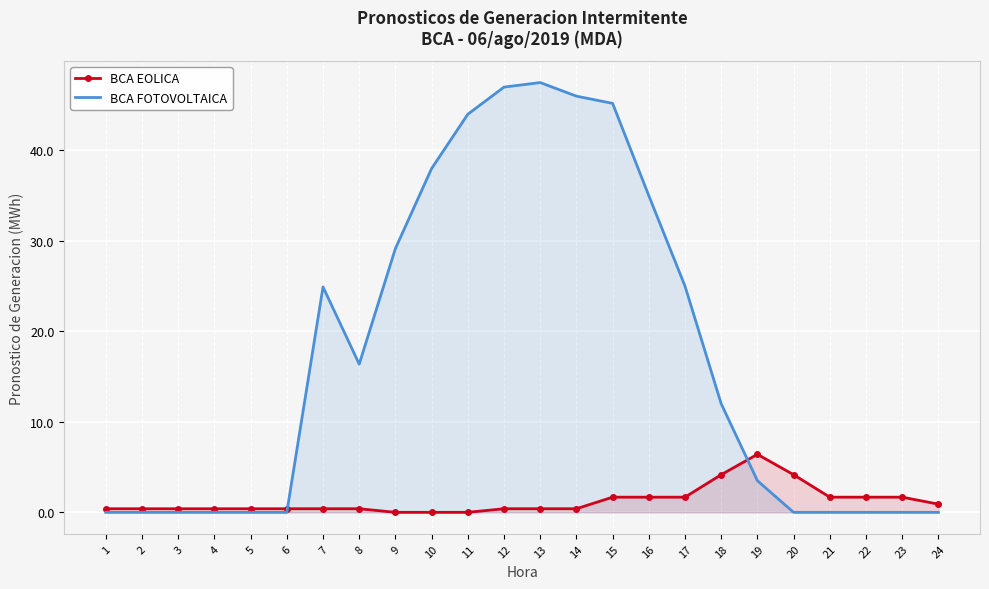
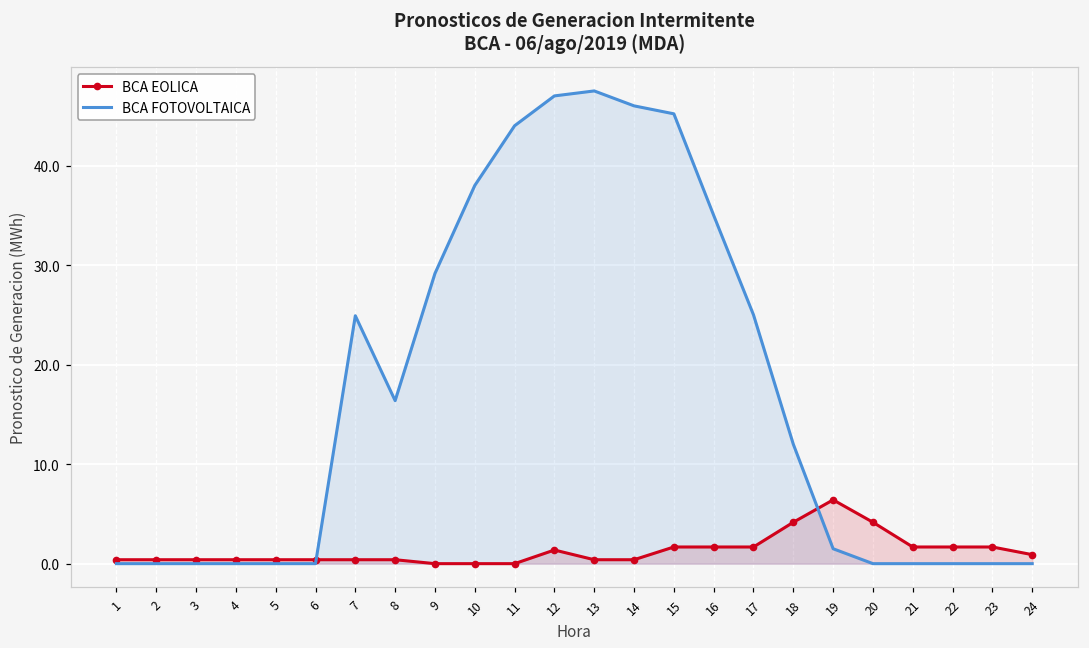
  {
    "BCA EOLICA": {
      "1": 0,
      "2": 0,
      "3": 0,
      "4": 0,
      "5": 0,
      "6": 0,
      "7": 0,
      "8": 0,
      "9": 0,
      "10": 0,
      "11": 0,
-     "12": 0,
+     "12": 1,
      "13": 0,
      "14": 0,
      "15": 2,
      "16": 2,
      "17": 2,
      "18": 4,
      "19": 6,
      "20": 4,
      "21": 2,
      "22": 2,
      "23": 2,
      "24": 1
    },
    "BCA FOTOVOLTAICA": {
      "1": 0,
      "2": 0,
      "3": 0,
      "4": 0,
      "5": 0,
      "6": 0,
      "7": 25,
      "8": 16,
      "9": 29,
      "10": 38,
      "11": 44,
      "12": 47,
      "13": 48,
      "14": 46,
      "15": 45,
      "16": 35,
      "17": 25,
      "18": 12,
-     "19": 4,
+     "19": 2,
      "20": 0,
      "21": 0,
      "22": 0,
      "23": 0,
      "24": 0
    }
  }
